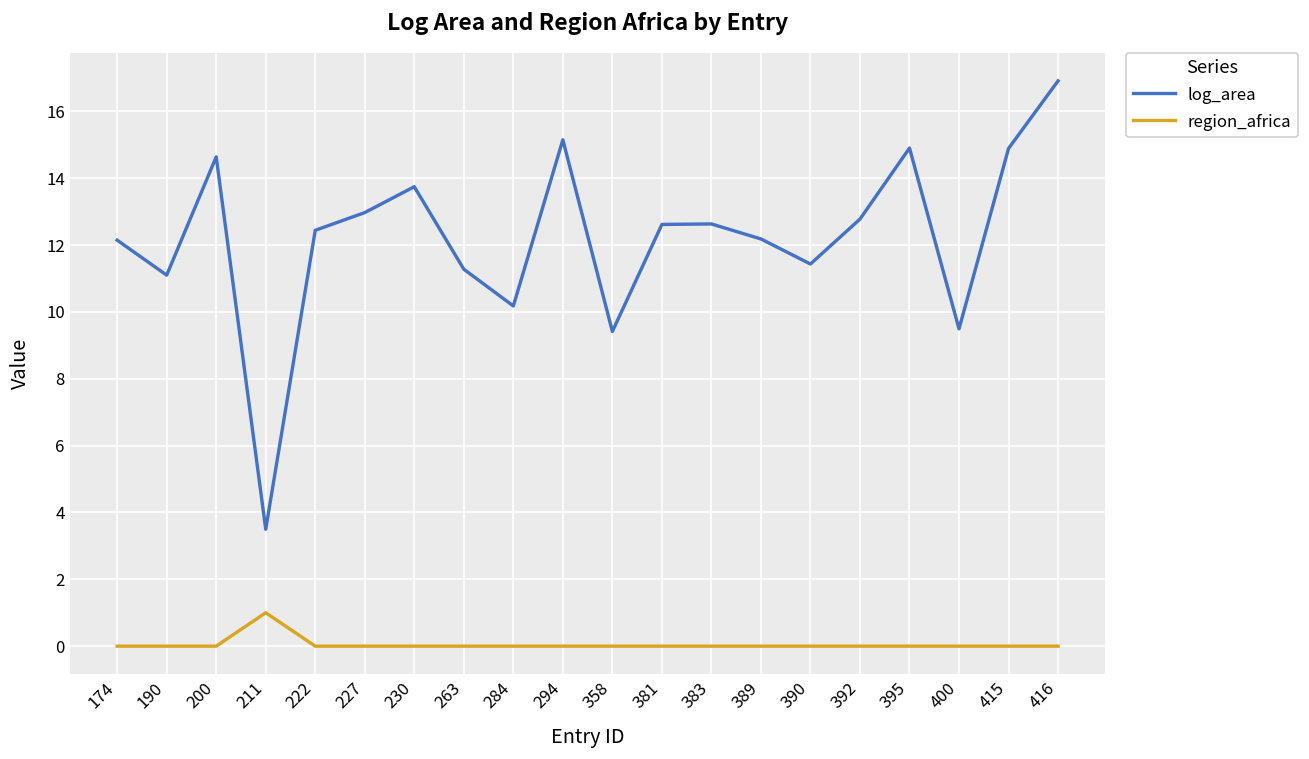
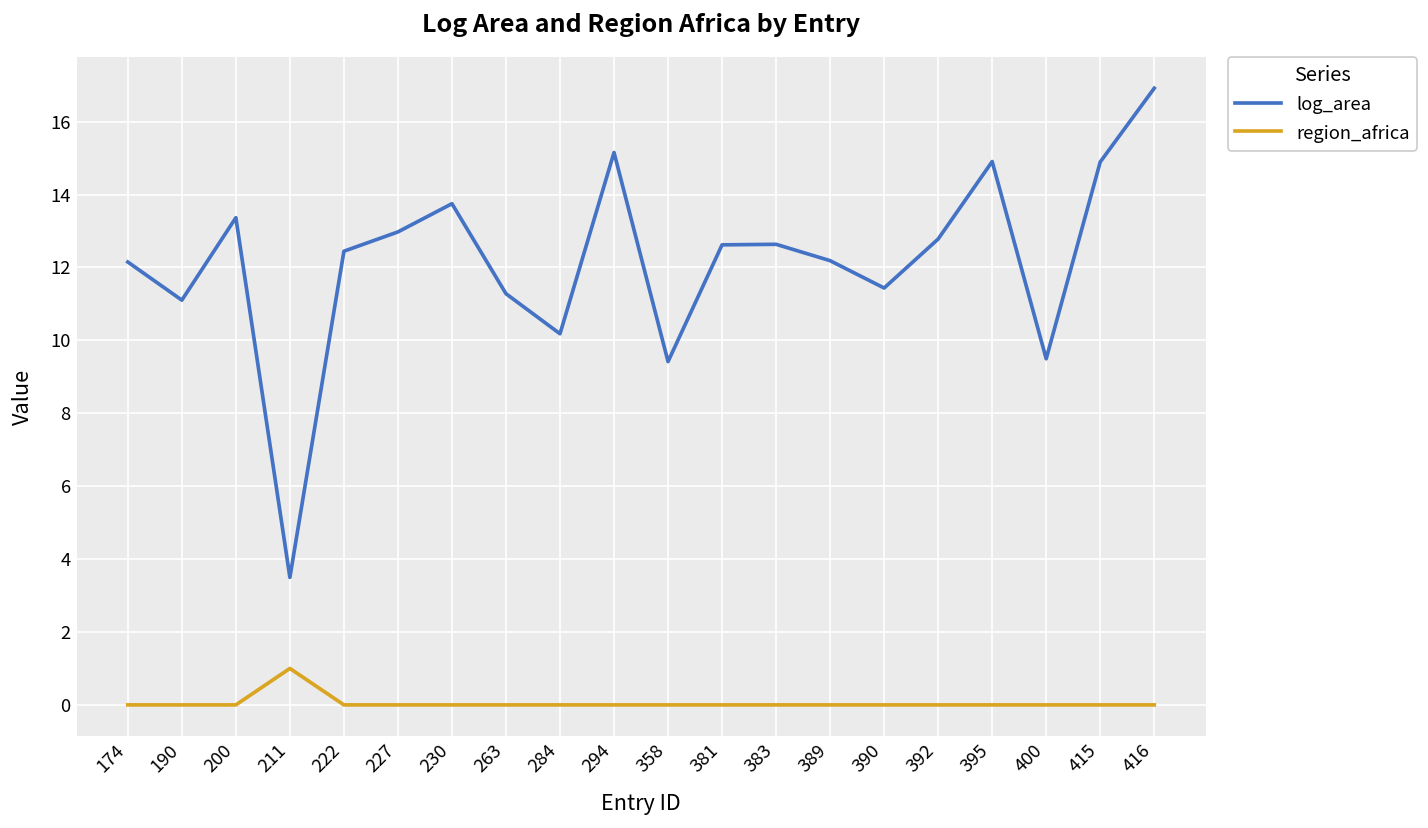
  {
    "log_area": {
      "174": 12.1,
      "190": 11.1,
-     "200": 14.6,
+     "200": 13.4,
      "211": 3.5,
      "222": 12.4,
      "227": 13.0,
      "230": 13.7,
      "263": 11.3,
      "284": 10.2,
      "294": 15.2,
      "358": 9.4,
      "381": 12.6,
      "383": 12.6,
      "389": 12.2,
      "390": 11.4,
      "392": 12.8,
      "395": 14.9,
      "400": 9.5,
      "415": 14.9,
      "416": 16.9
    },
    "region_africa": {
      "174": 0.0,
      "190": 0.0,
      "200": 0.0,
      "211": 1.0,
      "222": 0.0,
      "227": 0.0,
      "230": 0.0,
      "263": 0.0,
      "284": 0.0,
      "294": 0.0,
      "358": 0.0,
      "381": 0.0,
      "383": 0.0,
      "389": 0.0,
      "390": 0.0,
      "392": 0.0,
      "395": 0.0,
      "400": 0.0,
      "415": 0.0,
      "416": 0.0
    }
  }
